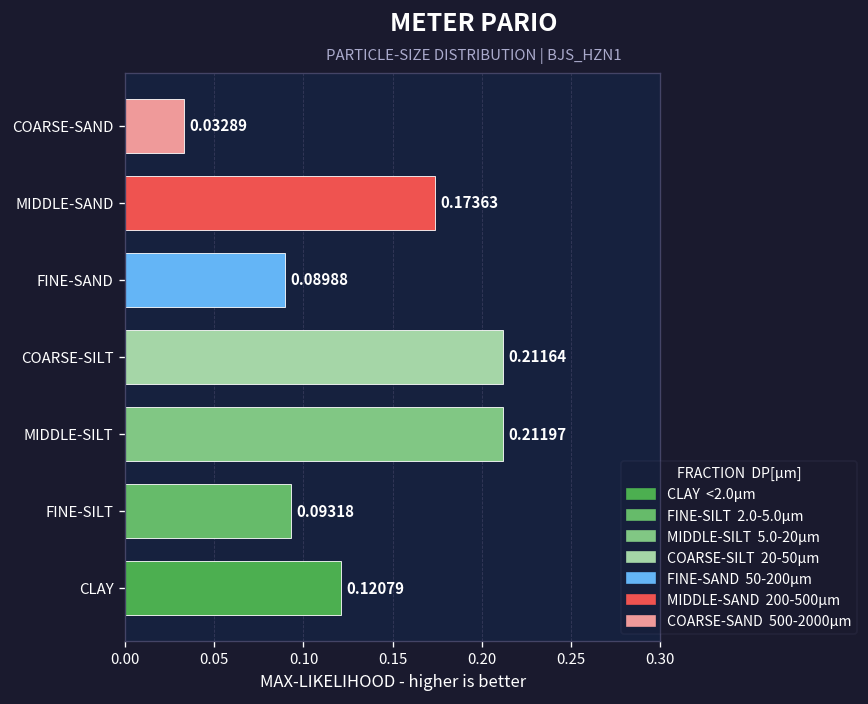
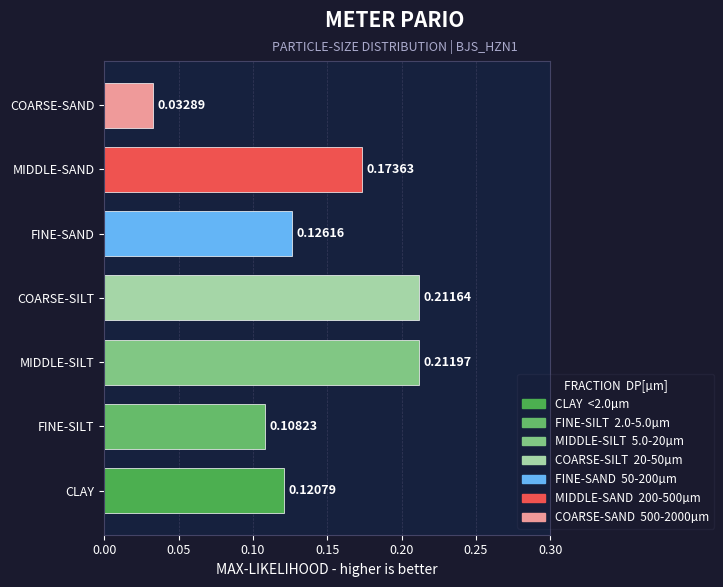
  {
    "COARSE-SAND": 0.03289,
    "MIDDLE-SAND": 0.17363,
-   "FINE-SAND": 0.08988,
+   "FINE-SAND": 0.12616,
    "COARSE-SILT": 0.21164,
    "MIDDLE-SILT": 0.21197,
-   "FINE-SILT": 0.09318,
+   "FINE-SILT": 0.10823,
    "CLAY": 0.12079
  }
